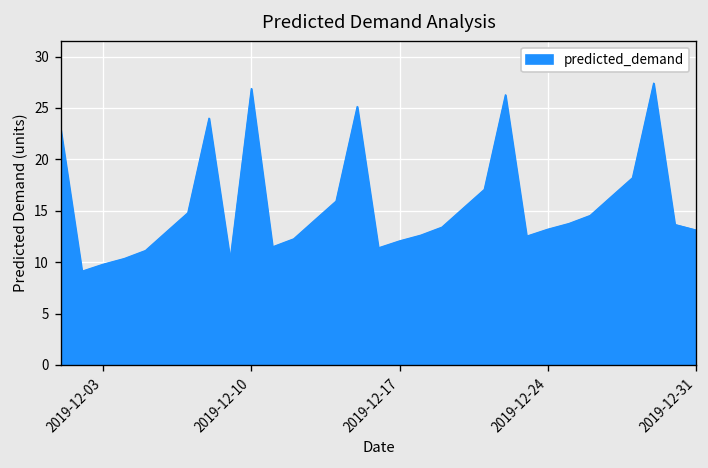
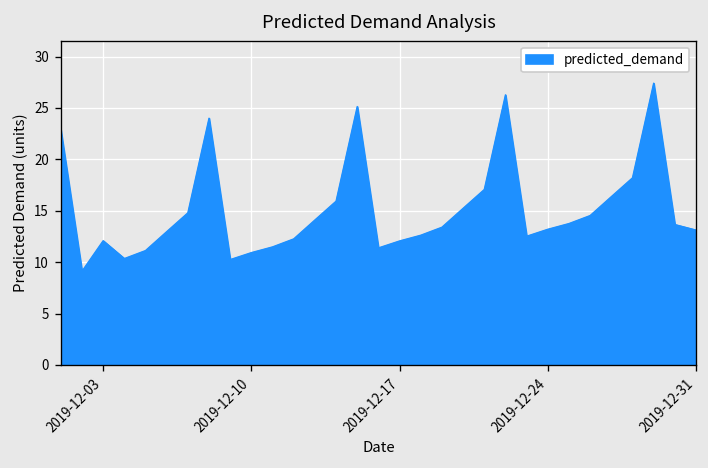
  {
-   "2019-12-03": 10,
-   "2019-12-10": 27,
+   "2019-12-03": 12,
+   "2019-12-10": 11,
    "2019-12-17": 12,
    "2019-12-24": 13,
    "2019-12-31": 13
  }
